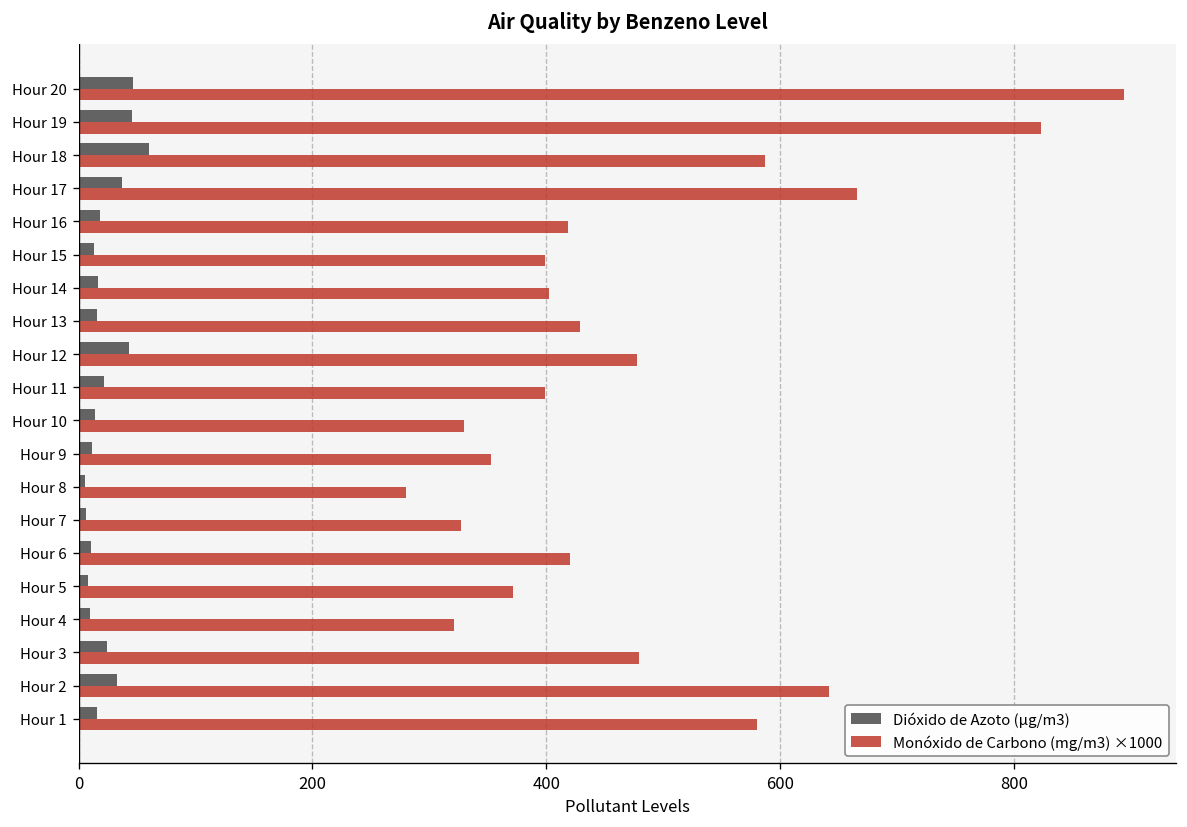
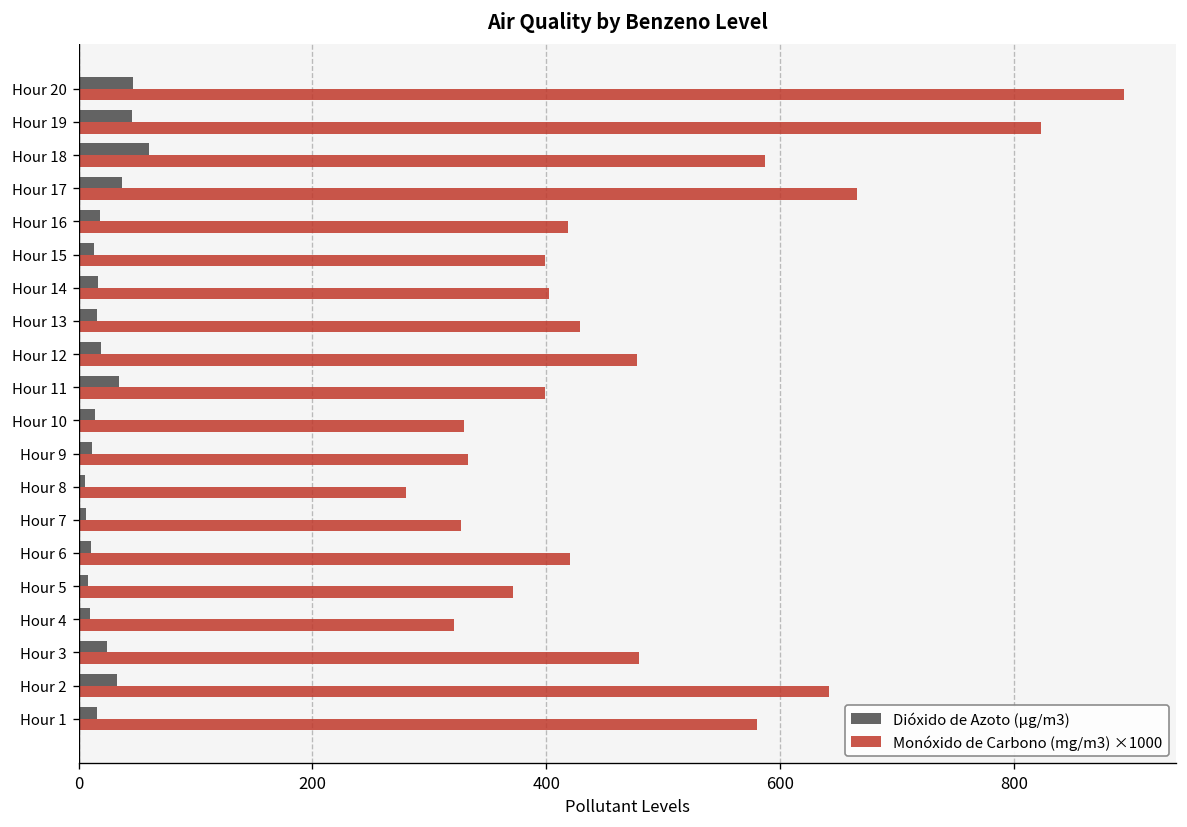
  {
    "Dióxido de Azoto (µg/m3)": {
      "Hour 20": 50,
      "Hour 19": 50,
      "Hour 18": 60,
      "Hour 17": 40,
      "Hour 16": 20,
      "Hour 15": 10,
      "Hour 14": 20,
      "Hour 13": 20,
-     "Hour 12": 40,
-     "Hour 11": 20,
+     "Hour 12": 20,
+     "Hour 11": 30,
      "Hour 10": 10,
      "Hour 9": 10,
      "Hour 8": 10,
      "Hour 7": 10,
      "Hour 6": 10,
      "Hour 5": 10,
      "Hour 4": 10,
      "Hour 3": 20,
      "Hour 2": 30,
      "Hour 1": 20
    },
    "Monóxido de Carbono (mg/m3) ×1000": {
      "Hour 20": 890,
      "Hour 19": 820,
      "Hour 18": 590,
      "Hour 17": 670,
      "Hour 16": 420,
      "Hour 15": 400,
      "Hour 14": 400,
      "Hour 13": 430,
      "Hour 12": 480,
      "Hour 11": 400,
      "Hour 10": 330,
-     "Hour 9": 350,
+     "Hour 9": 330,
      "Hour 8": 280,
      "Hour 7": 330,
      "Hour 6": 420,
      "Hour 5": 370,
      "Hour 4": 320,
      "Hour 3": 480,
      "Hour 2": 640,
      "Hour 1": 580
    }
  }
